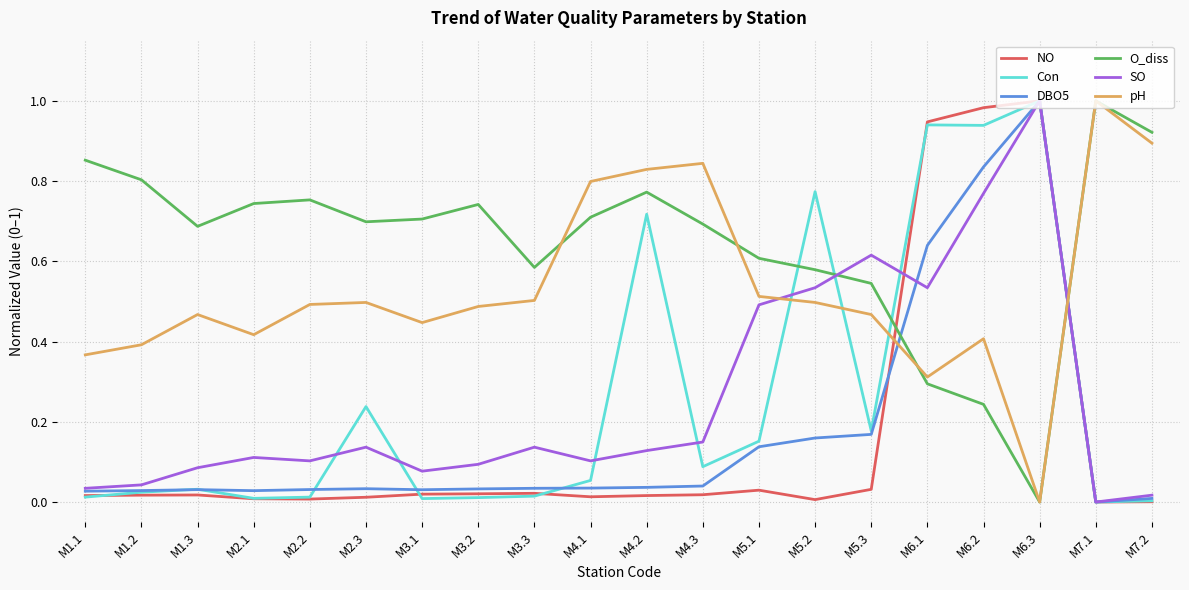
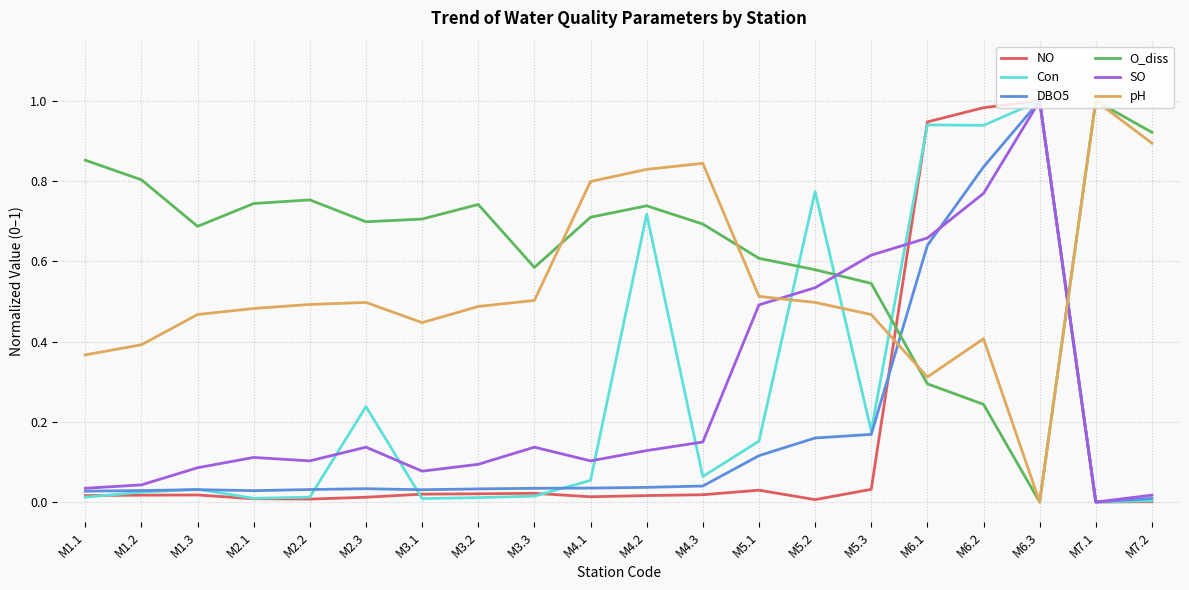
  {
    "NO": {
      "M1.2": 0.02,
      "M1.3": 0.02,
      "M2.3": 0.01,
      "M3.1": 0.02,
      "M3.2": 0.02,
      "M3.3": 0.02,
      "M4.1": 0.01,
      "M4.2": 0.02,
      "M4.3": 0.02,
      "M5.1": 0.03,
      "M5.2": 0.01,
      "M5.3": 0.03,
      "M6.1": 0.95,
      "M6.2": 0.98
    },
    "Con": {
      "M2.3": 0.24,
      "M3.1": 0.01,
      "M3.2": 0.01,
      "M3.3": 0.01,
      "M4.1": 0.05,
      "M4.2": 0.72,
-     "M4.3": 0.09,
+     "M4.3": 0.06,
      "M5.1": 0.15,
      "M5.2": 0.77,
      "M5.3": 0.18,
      "M6.1": 0.94,
      "M6.2": 0.94
    },
    "DBO5": {
      "M1.1": 0.03,
      "M2.1": 0.03,
      "M2.2": 0.03,
      "M2.3": 0.03,
      "M3.1": 0.03,
      "M3.2": 0.03,
      "M3.3": 0.03,
      "M4.1": 0.03,
      "M4.2": 0.04,
      "M4.3": 0.04,
-     "M5.1": 0.14,
+     "M5.1": 0.12,
      "M5.2": 0.16,
      "M5.3": 0.17,
      "M6.1": 0.64,
      "M6.2": 0.84
    },
    "O_diss": {
      "M1.1": 0.85,
      "M1.2": 0.80,
      "M1.3": 0.69,
      "M2.1": 0.74,
      "M2.2": 0.75,
      "M2.3": 0.70,
      "M3.1": 0.71,
      "M3.2": 0.74,
      "M3.3": 0.58,
      "M4.1": 0.71,
-     "M4.2": 0.77,
+     "M4.2": 0.74,
      "M4.3": 0.69,
      "M5.1": 0.61,
      "M5.2": 0.58,
      "M5.3": 0.54,
      "M6.1": 0.29,
      "M6.2": 0.24,
      "M7.2": 0.92
    },
    "SO": {
      "M1.1": 0.03,
      "M1.2": 0.04,
      "M1.3": 0.09,
      "M2.1": 0.11,
      "M2.2": 0.10,
      "M2.3": 0.14,
      "M3.1": 0.08,
      "M3.2": 0.09,
      "M3.3": 0.14,
      "M4.1": 0.10,
      "M4.2": 0.13,
      "M4.3": 0.15,
      "M5.1": 0.49,
      "M5.2": 0.53,
      "M5.3": 0.62,
-     "M6.1": 0.53,
+     "M6.1": 0.66,
      "M6.2": 0.77,
      "M7.2": 0.02
    },
    "pH": {
      "M1.1": 0.37,
      "M1.2": 0.39,
      "M1.3": 0.47,
-     "M2.1": 0.42,
+     "M2.1": 0.48,
      "M2.2": 0.49,
      "M2.3": 0.50,
      "M3.1": 0.45,
      "M3.2": 0.49,
      "M3.3": 0.50,
      "M4.1": 0.80,
      "M4.2": 0.83,
      "M4.3": 0.84,
      "M5.1": 0.51,
      "M5.2": 0.50,
      "M5.3": 0.47,
      "M6.1": 0.31,
      "M6.2": 0.41,
      "M7.2": 0.89
    }
  }
